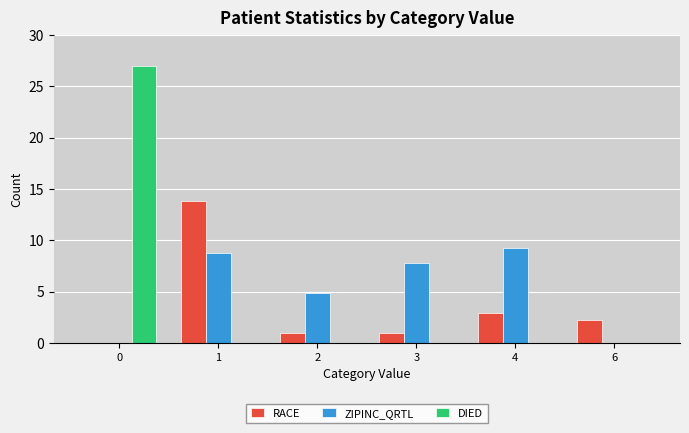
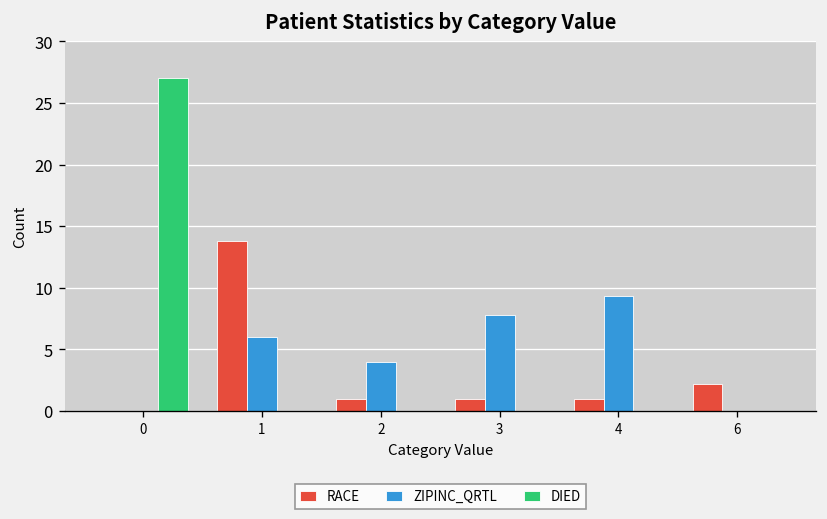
  {
    "RACE": {
      "0": 0.0,
      "1": 13.8,
      "2": 1.0,
      "3": 1.0,
-     "4": 2.9,
+     "4": 1.0,
      "6": 2.2
    },
    "ZIPINC_QRTL": {
      "0": 0.0,
-     "1": 8.8,
-     "2": 4.9,
+     "1": 6.0,
+     "2": 4.0,
      "3": 7.8,
      "4": 9.3,
      "6": 0.0
    },
    "DIED": {
      "0": 27.0,
      "1": 0.0,
      "2": 0.0,
      "3": 0.0,
      "4": 0.0,
      "6": 0.0
    }
  }
